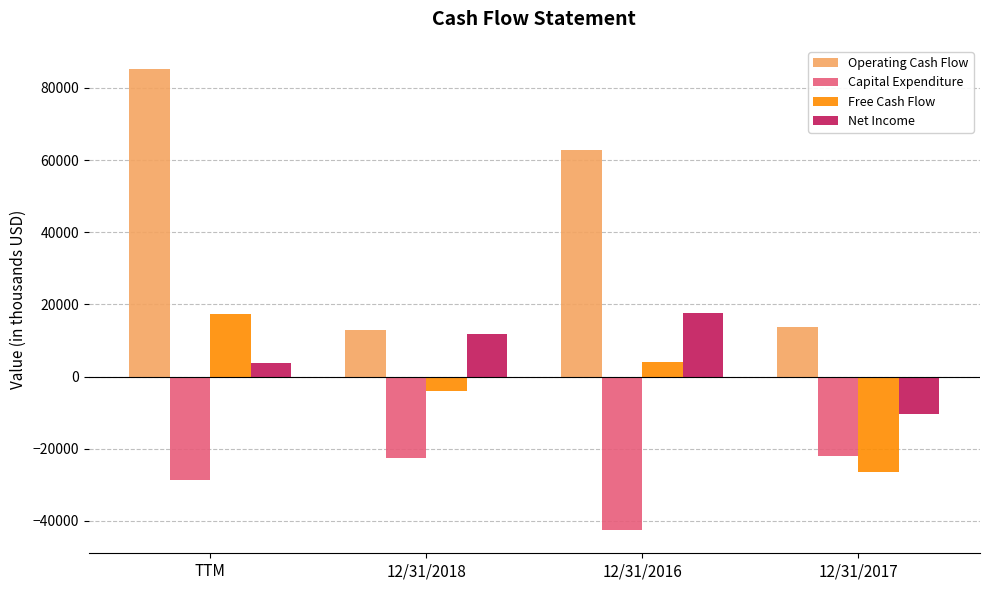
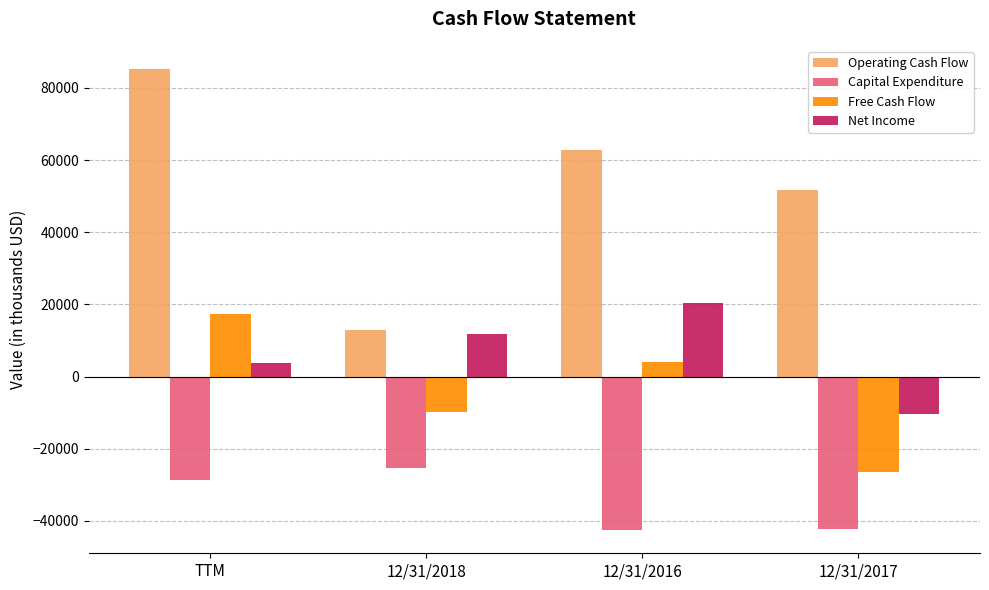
  {
    "Operating Cash Flow": {
      "TTM": 85000,
      "12/31/2018": 13000,
      "12/31/2016": 63000,
-     "12/31/2017": 14000
+     "12/31/2017": 52000
    },
    "Capital Expenditure": {
      "TTM": -29000,
-     "12/31/2018": -23000,
+     "12/31/2018": -25000,
      "12/31/2016": -43000,
-     "12/31/2017": -22000
+     "12/31/2017": -42000
    },
    "Free Cash Flow": {
      "TTM": 17000,
-     "12/31/2018": -4000,
+     "12/31/2018": -10000,
      "12/31/2016": 4000,
      "12/31/2017": -26000
    },
    "Net Income": {
      "TTM": 4000,
      "12/31/2018": 12000,
-     "12/31/2016": 18000,
+     "12/31/2016": 20000,
      "12/31/2017": -10000
    }
  }
